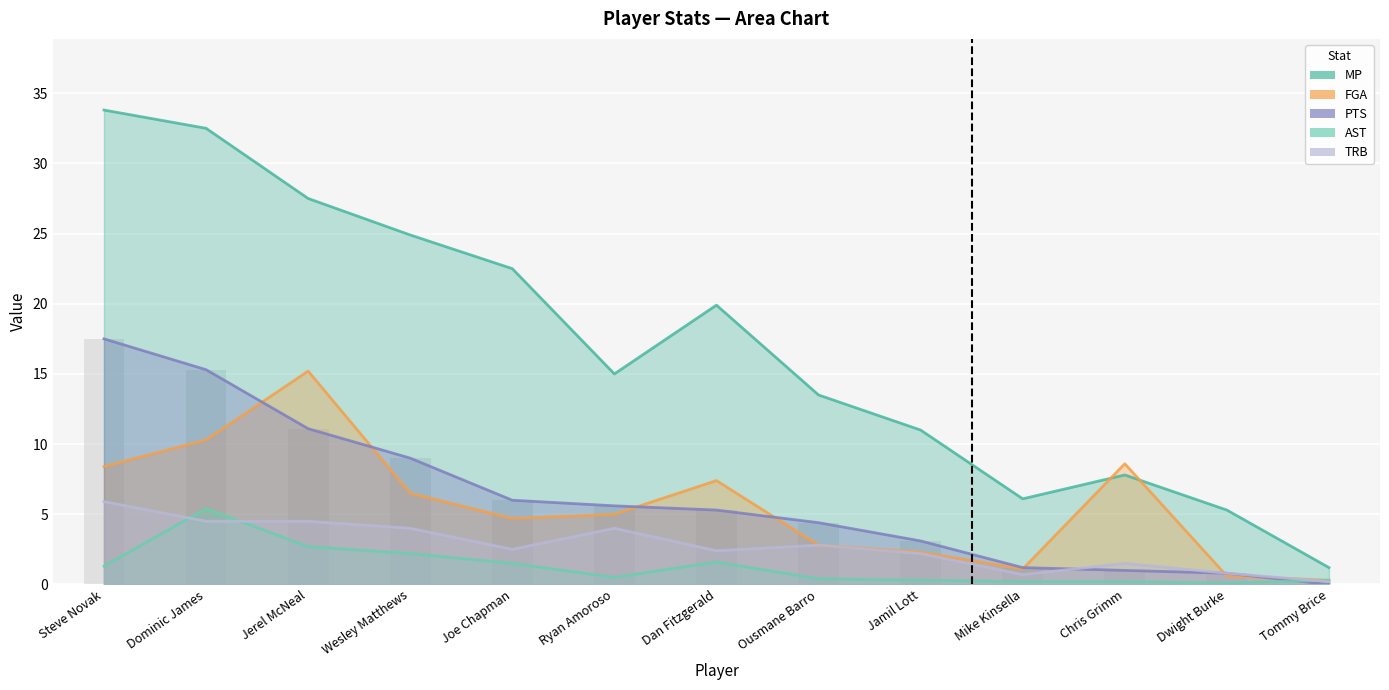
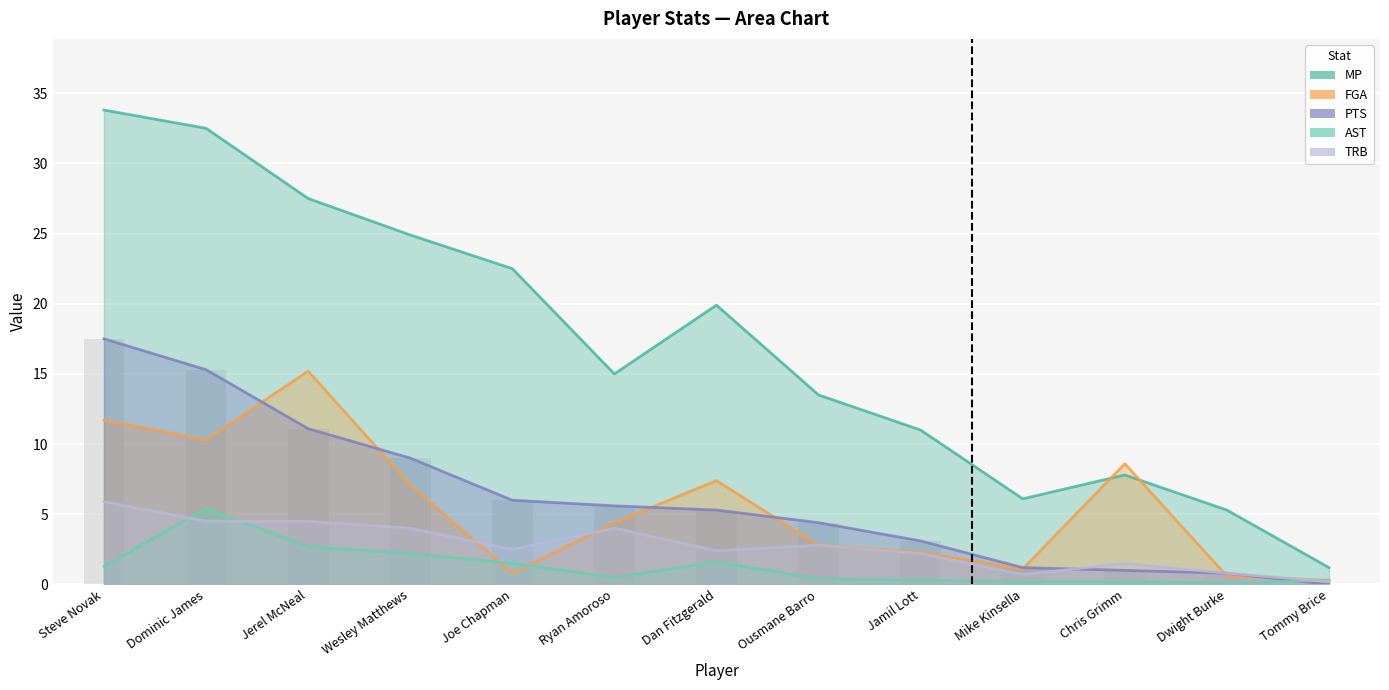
  {
    "FGA": {
-     "Steve Novak": 8.4,
+     "Steve Novak": 11.7,
      "Dominic James": 10.3,
      "Jerel McNeal": 15.2,
-     "Wesley Matthews": 6.5,
-     "Joe Chapman": 4.7,
-     "Ryan Amoroso": 5.0,
+     "Wesley Matthews": 7.1,
+     "Joe Chapman": 0.8,
+     "Ryan Amoroso": 4.4,
      "Dan Fitzgerald": 7.4,
      "Chris Grimm": 8.6,
      "Dwight Burke": 0.6
    }
  }
